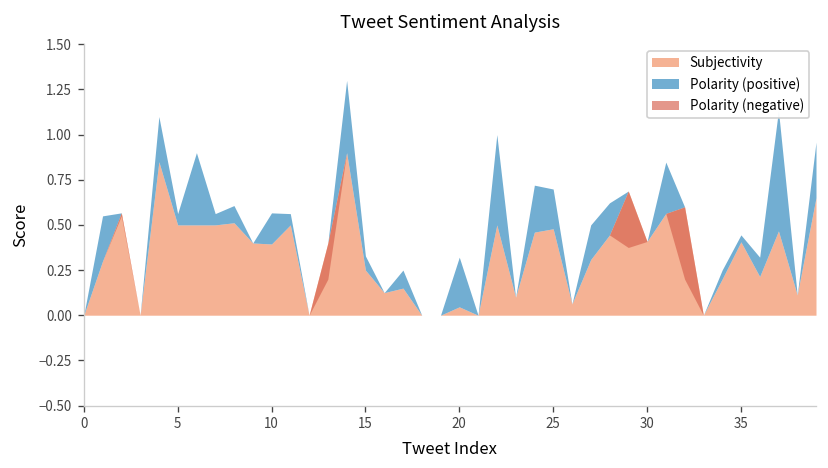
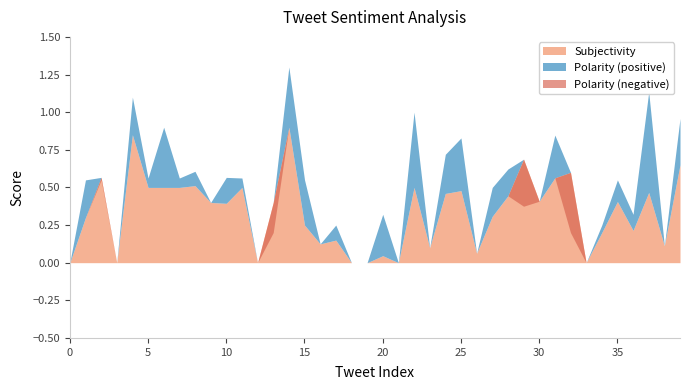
  {
    "Polarity (negative)": {
      "5": 0.50,
      "10": 0.39,
      "15": 0.25,
      "20": 0.05,
      "25": 0.48,
      "35": 0.41
    },
    "Polarity (positive)": {
      "5": 0.06,
      "10": 0.17,
-     "15": 0.08,
+     "15": 0.30,
      "20": 0.28,
-     "25": 0.22,
-     "35": 0.04
+     "25": 0.35,
+     "35": 0.14
    }
  }
